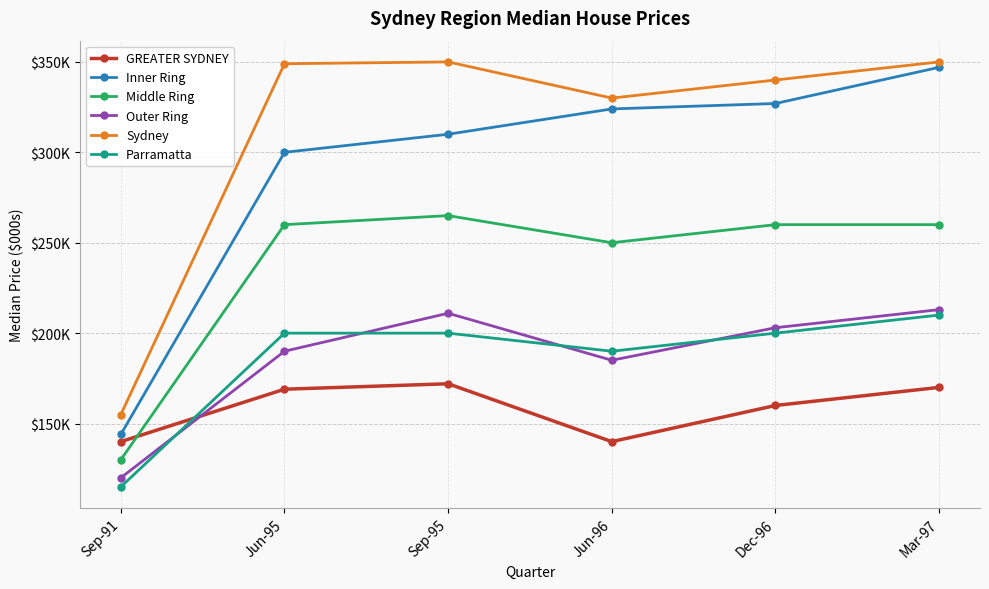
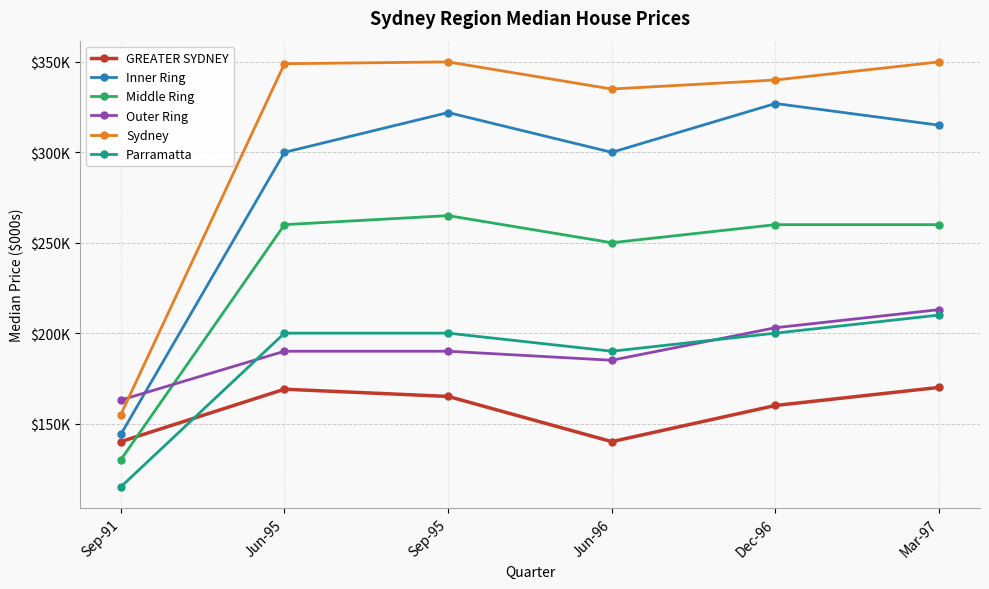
  {
    "GREATER SYDNEY": {
      "Sep-91": "$140000",
      "Jun-95": "$169000",
-     "Sep-95": "$172000",
+     "Sep-95": "$165000",
      "Jun-96": "$140000",
      "Dec-96": "$160000",
      "Mar-97": "$170000"
    },
    "Inner Ring": {
      "Sep-91": "$144000",
      "Jun-95": "$300000",
-     "Sep-95": "$310000",
-     "Jun-96": "$324000",
+     "Sep-95": "$322000",
+     "Jun-96": "$300000",
      "Dec-96": "$327000",
-     "Mar-97": "$347000"
+     "Mar-97": "$315000"
    },
    "Outer Ring": {
-     "Sep-91": "$120000",
+     "Sep-91": "$163000",
      "Jun-95": "$190000",
-     "Sep-95": "$211000",
+     "Sep-95": "$190000",
      "Jun-96": "$185000",
      "Dec-96": "$203000",
      "Mar-97": "$213000"
    },
    "Sydney": {
      "Sep-91": "$155000",
      "Jun-95": "$349000",
      "Sep-95": "$350000",
-     "Jun-96": "$330000",
+     "Jun-96": "$335000",
      "Dec-96": "$340000",
      "Mar-97": "$350000"
    }
  }
